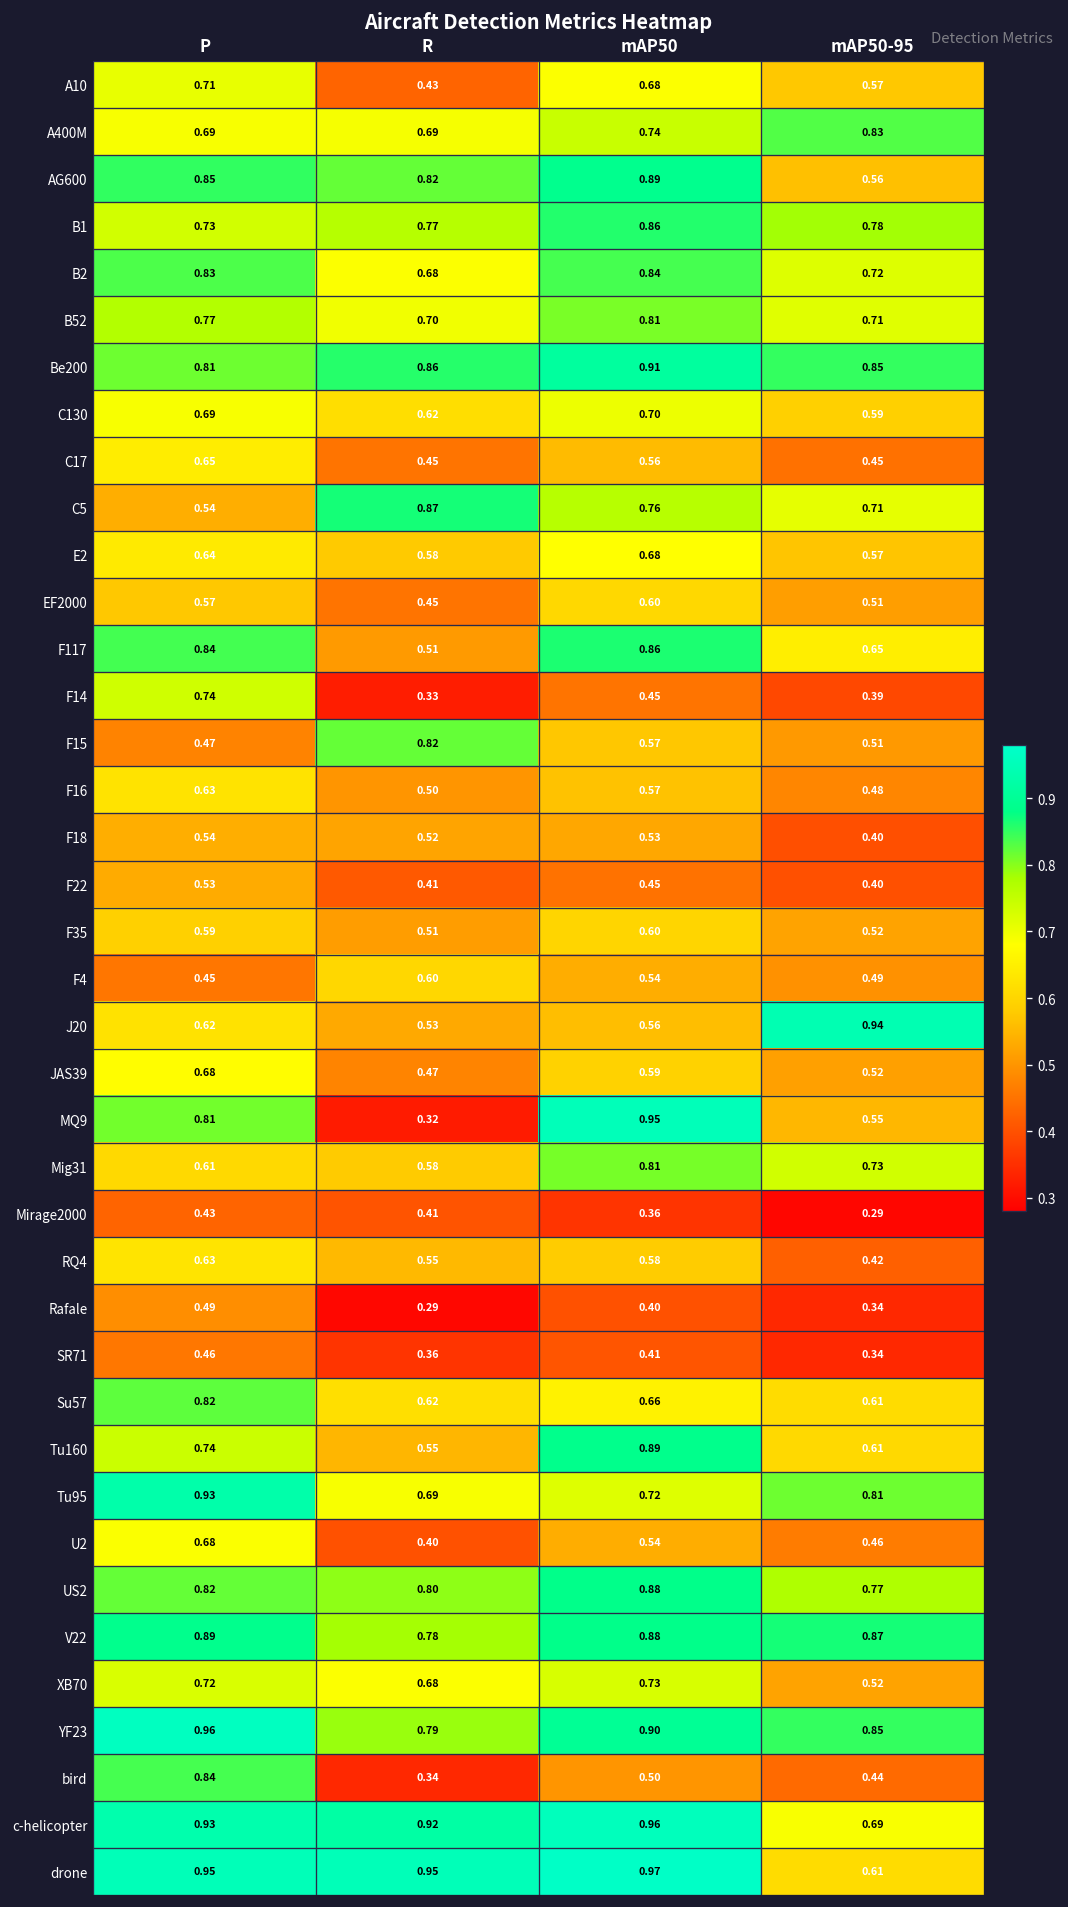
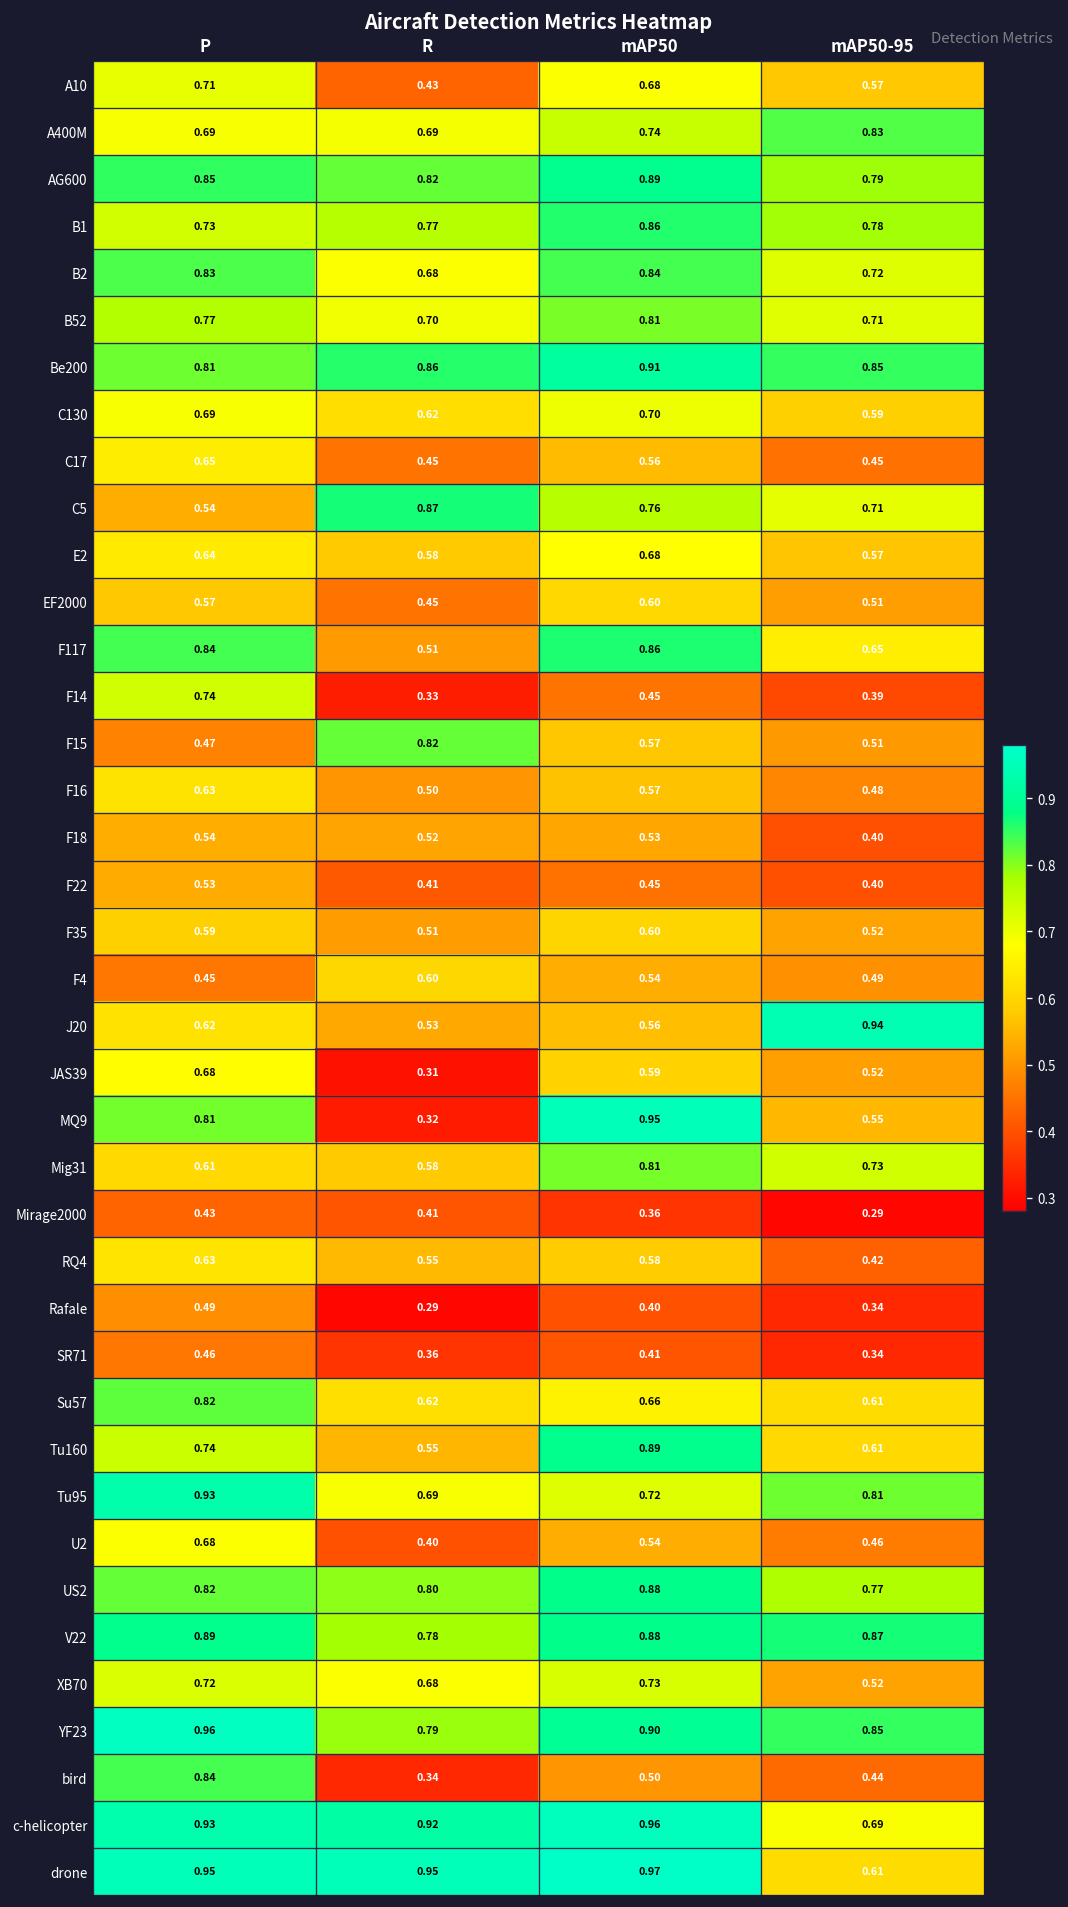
  {
    "A10": {
      "P": 0.71,
      "R": 0.43,
      "mAP50": 0.68,
      "mAP50-95": 0.57
    },
    "A400M": {
      "P": 0.69,
      "R": 0.69,
      "mAP50": 0.74,
      "mAP50-95": 0.83
    },
    "AG600": {
      "P": 0.85,
      "R": 0.82,
      "mAP50": 0.89,
-     "mAP50-95": 0.56
+     "mAP50-95": 0.79
    },
    "B1": {
      "P": 0.73,
      "R": 0.77,
      "mAP50": 0.86,
      "mAP50-95": 0.78
    },
    "B2": {
      "P": 0.83,
      "R": 0.68,
      "mAP50": 0.84,
      "mAP50-95": 0.72
    },
    "B52": {
      "P": 0.77,
      "R": 0.70,
      "mAP50": 0.81,
      "mAP50-95": 0.71
    },
    "Be200": {
      "P": 0.81,
      "R": 0.86,
      "mAP50": 0.91,
      "mAP50-95": 0.85
    },
    "C130": {
      "P": 0.69,
      "R": 0.62,
      "mAP50": 0.70,
      "mAP50-95": 0.59
    },
    "C17": {
      "P": 0.65,
      "R": 0.45,
      "mAP50": 0.56,
      "mAP50-95": 0.45
    },
    "C5": {
      "P": 0.54,
      "R": 0.87,
      "mAP50": 0.76,
      "mAP50-95": 0.71
    },
    "E2": {
      "P": 0.64,
      "R": 0.58,
      "mAP50": 0.68,
      "mAP50-95": 0.57
    },
    "EF2000": {
      "P": 0.57,
      "R": 0.45,
      "mAP50": 0.60,
      "mAP50-95": 0.51
    },
    "F117": {
      "P": 0.84,
      "R": 0.51,
      "mAP50": 0.86,
      "mAP50-95": 0.65
    },
    "F14": {
      "P": 0.74,
      "R": 0.33,
      "mAP50": 0.45,
      "mAP50-95": 0.39
    },
    "F15": {
      "P": 0.47,
      "R": 0.82,
      "mAP50": 0.57,
      "mAP50-95": 0.51
    },
    "F16": {
      "P": 0.63,
      "R": 0.50,
      "mAP50": 0.57,
      "mAP50-95": 0.48
    },
    "F18": {
      "P": 0.54,
      "R": 0.52,
      "mAP50": 0.53,
      "mAP50-95": 0.40
    },
    "F22": {
      "P": 0.53,
      "R": 0.41,
      "mAP50": 0.45,
      "mAP50-95": 0.40
    },
    "F35": {
      "P": 0.59,
      "R": 0.51,
      "mAP50": 0.60,
      "mAP50-95": 0.52
    },
    "F4": {
      "P": 0.45,
      "R": 0.60,
      "mAP50": 0.54,
      "mAP50-95": 0.49
    },
    "J20": {
      "P": 0.62,
      "R": 0.53,
      "mAP50": 0.56,
      "mAP50-95": 0.94
    },
    "JAS39": {
      "P": 0.68,
-     "R": 0.47,
+     "R": 0.31,
      "mAP50": 0.59,
      "mAP50-95": 0.52
    },
    "MQ9": {
      "P": 0.81,
      "R": 0.32,
      "mAP50": 0.95,
      "mAP50-95": 0.55
    },
    "Mig31": {
      "P": 0.61,
      "R": 0.58,
      "mAP50": 0.81,
      "mAP50-95": 0.73
    },
    "Mirage2000": {
      "P": 0.43,
      "R": 0.41,
      "mAP50": 0.36,
      "mAP50-95": 0.29
    },
    "RQ4": {
      "P": 0.63,
      "R": 0.55,
      "mAP50": 0.58,
      "mAP50-95": 0.42
    },
    "Rafale": {
      "P": 0.49,
      "R": 0.29,
      "mAP50": 0.40,
      "mAP50-95": 0.34
    },
    "SR71": {
      "P": 0.46,
      "R": 0.36,
      "mAP50": 0.41,
      "mAP50-95": 0.34
    },
    "Su57": {
      "P": 0.82,
      "R": 0.62,
      "mAP50": 0.66,
      "mAP50-95": 0.61
    },
    "Tu160": {
      "P": 0.74,
      "R": 0.55,
      "mAP50": 0.89,
      "mAP50-95": 0.61
    },
    "Tu95": {
      "P": 0.93,
      "R": 0.69,
      "mAP50": 0.72,
      "mAP50-95": 0.81
    },
    "U2": {
      "P": 0.68,
      "R": 0.40,
      "mAP50": 0.54,
      "mAP50-95": 0.46
    },
    "US2": {
      "P": 0.82,
      "R": 0.80,
      "mAP50": 0.88,
      "mAP50-95": 0.77
    },
    "V22": {
      "P": 0.89,
      "R": 0.78,
      "mAP50": 0.88,
      "mAP50-95": 0.87
    },
    "XB70": {
      "P": 0.72,
      "R": 0.68,
      "mAP50": 0.73,
      "mAP50-95": 0.52
    },
    "YF23": {
      "P": 0.96,
      "R": 0.79,
      "mAP50": 0.90,
      "mAP50-95": 0.85
    },
    "bird": {
      "P": 0.84,
      "R": 0.34,
      "mAP50": 0.50,
      "mAP50-95": 0.44
    },
    "c-helicopter": {
      "P": 0.93,
      "R": 0.92,
      "mAP50": 0.96,
      "mAP50-95": 0.69
    },
    "drone": {
      "P": 0.95,
      "R": 0.95,
      "mAP50": 0.97,
      "mAP50-95": 0.61
    }
  }
